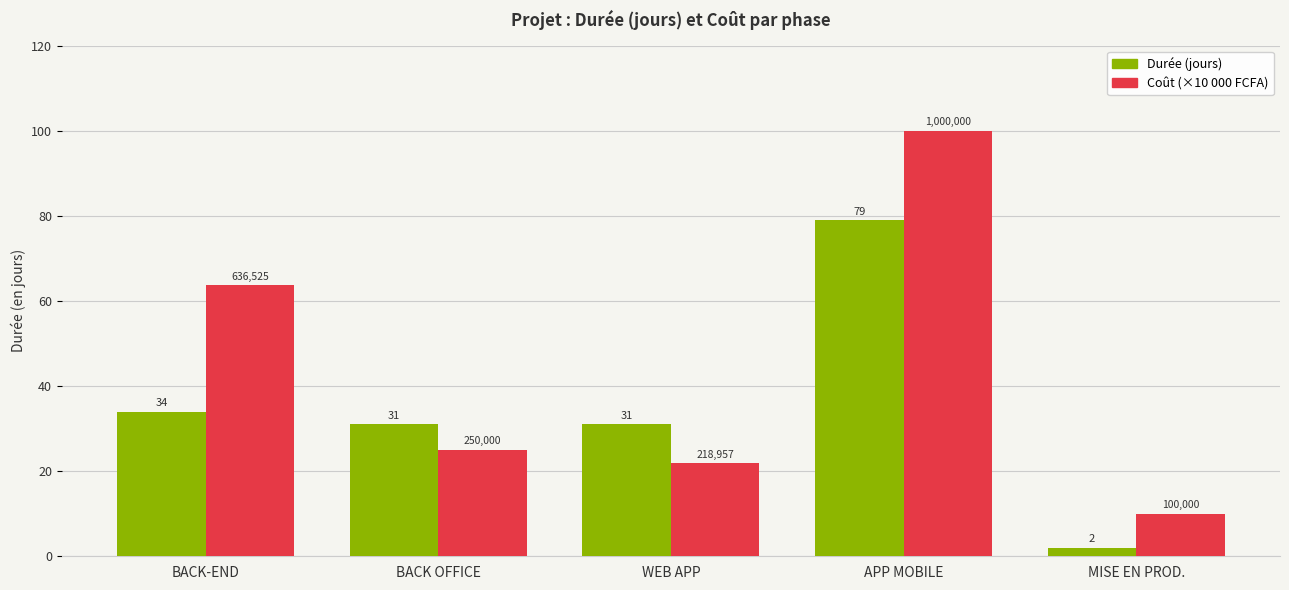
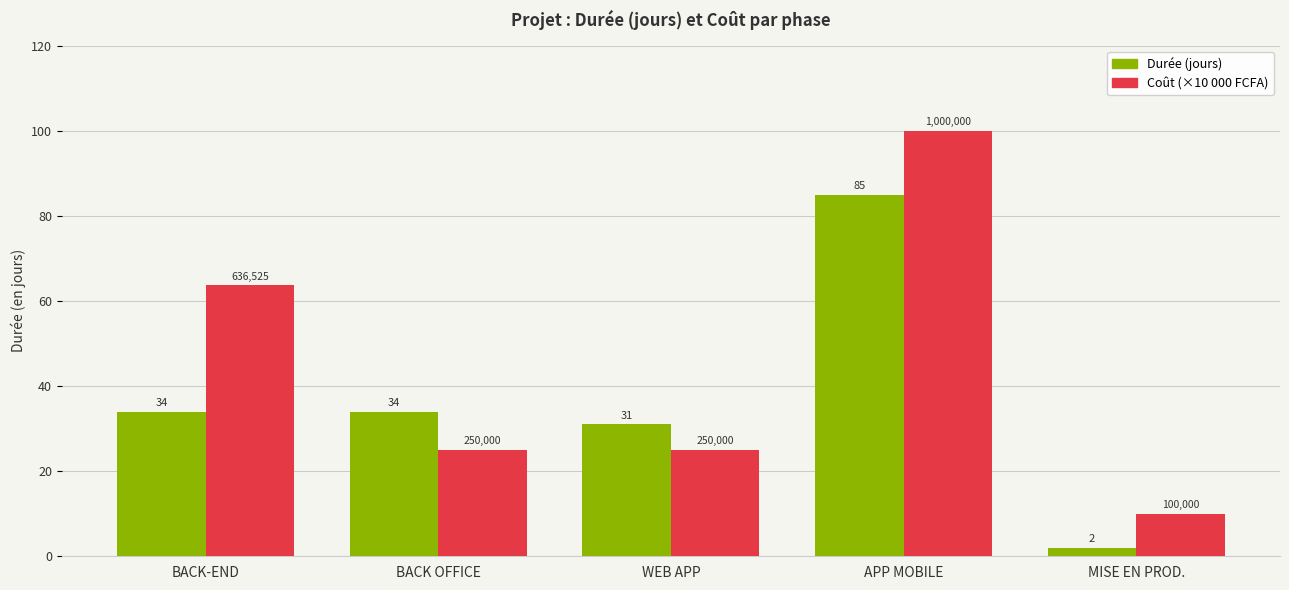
  {
    "Durée (jours)": {
      "BACK-END": "34",
-     "BACK OFFICE": "31",
+     "BACK OFFICE": "34",
      "WEB APP": "31",
-     "APP MOBILE": "79",
+     "APP MOBILE": "85",
      "MISE EN PROD.": "2"
    },
    "Coût (×10 000 FCFA)": {
-     "WEB APP": "218,957"
+     "WEB APP": "250,000"
    }
  }
